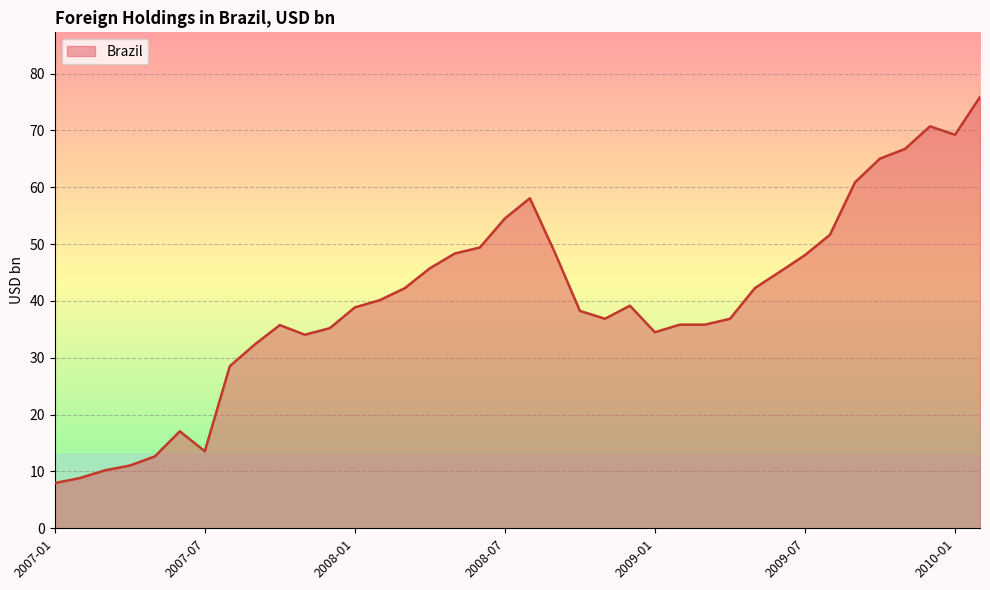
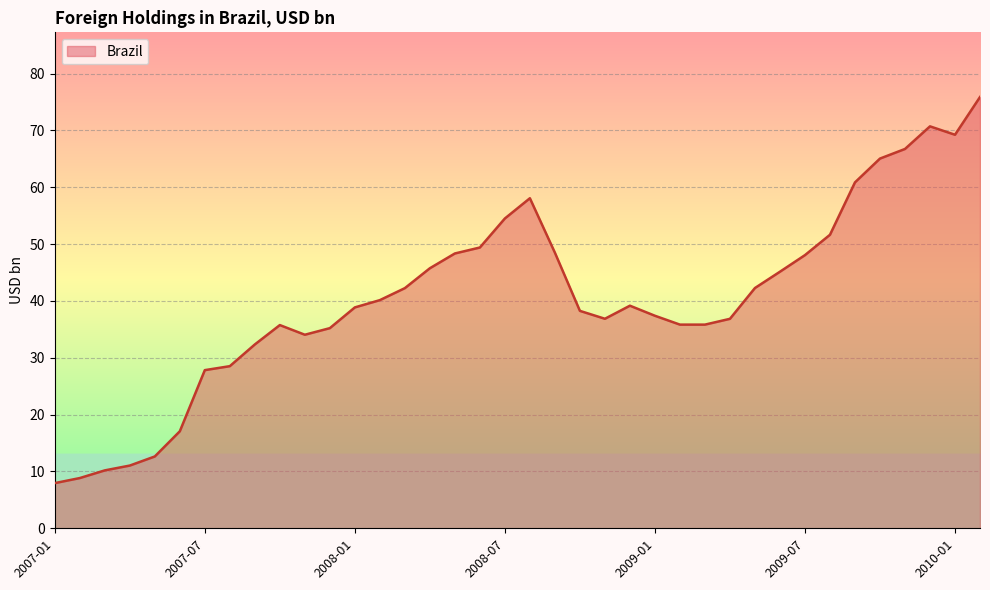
  {
    "2007-01": 8,
-   "2007-07": 14,
+   "2007-07": 28,
    "2008-01": 39,
    "2008-07": 55,
-   "2009-01": 35,
+   "2009-01": 37,
    "2009-07": 48,
    "2010-01": 69
  }
